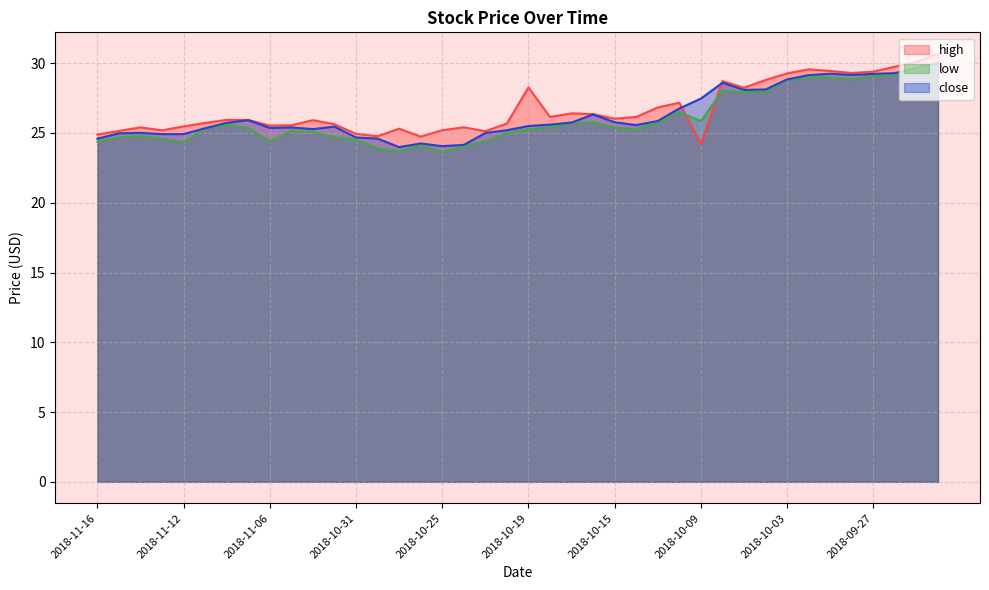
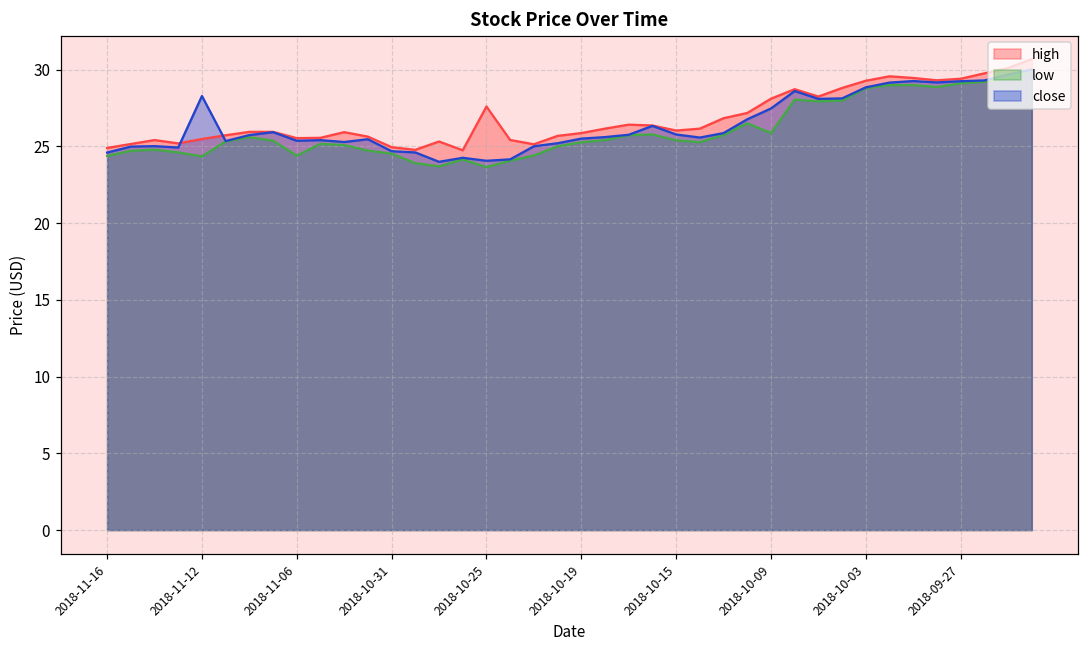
  {
    "high": {
      "2018-11-16": 24.9,
      "2018-11-12": 25.5,
      "2018-10-31": 24.9,
-     "2018-10-25": 25.2,
-     "2018-10-19": 28.3,
+     "2018-10-25": 27.6,
+     "2018-10-19": 25.9,
      "2018-10-15": 26.0,
-     "2018-10-09": 24.2,
+     "2018-10-09": 28.1,
      "2018-10-03": 29.3
    },
    "low": {
      "2018-11-16": 24.4,
      "2018-11-12": 24.3,
      "2018-11-06": 24.4,
      "2018-10-25": 23.6,
      "2018-10-19": 25.3,
      "2018-10-15": 25.4,
      "2018-10-09": 25.9
    },
    "close": {
      "2018-11-16": 24.6,
-     "2018-11-12": 24.9,
+     "2018-11-12": 28.3,
      "2018-10-25": 24.1,
      "2018-10-19": 25.5,
      "2018-10-15": 25.8,
      "2018-10-09": 27.5
    }
  }
